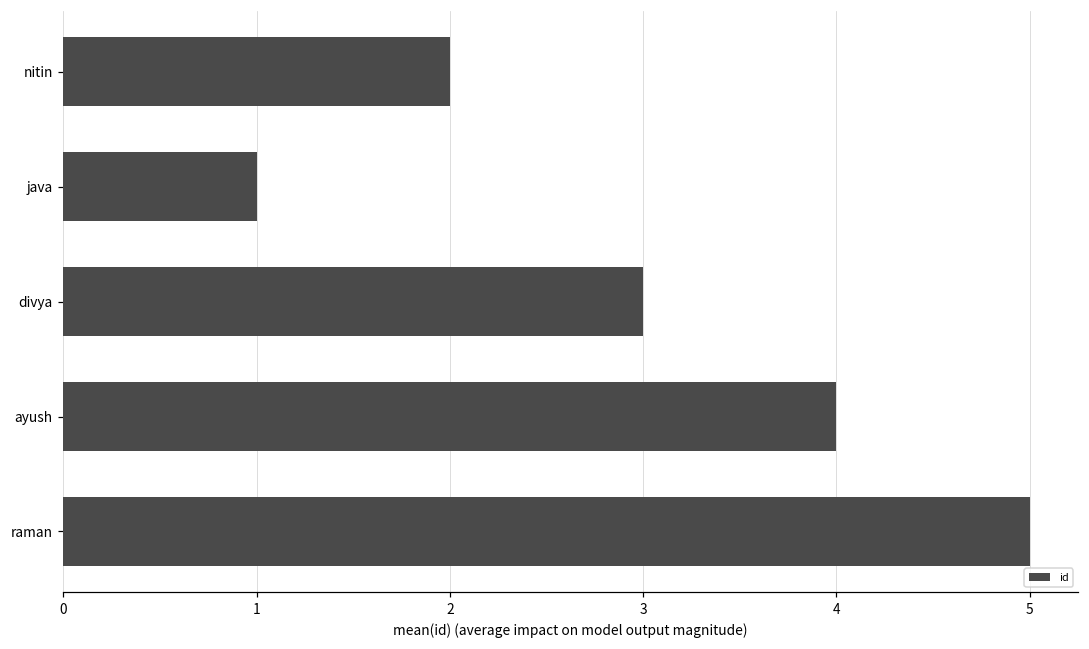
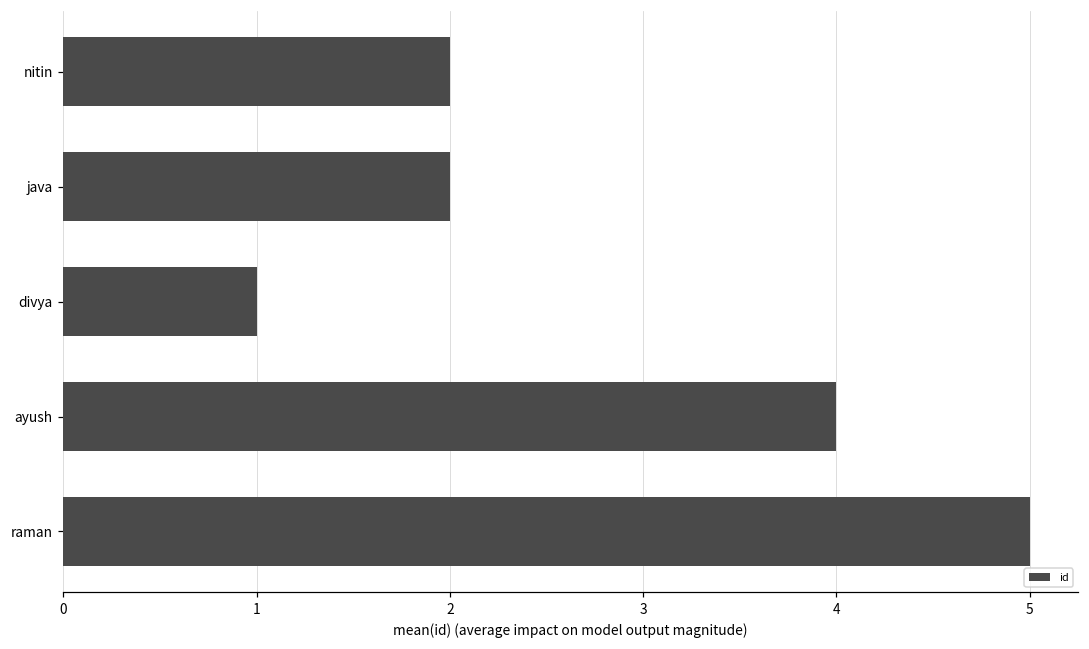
  {
    "nitin": 2,
-   "java": 1,
-   "divya": 3,
+   "java": 2,
+   "divya": 1,
    "ayush": 4,
    "raman": 5
  }
